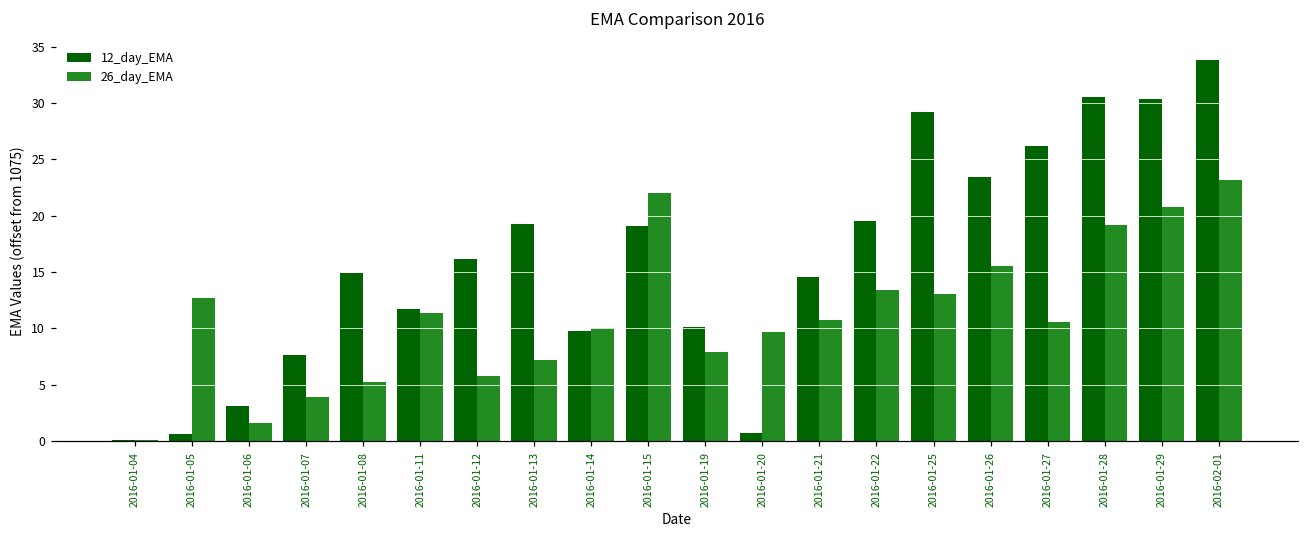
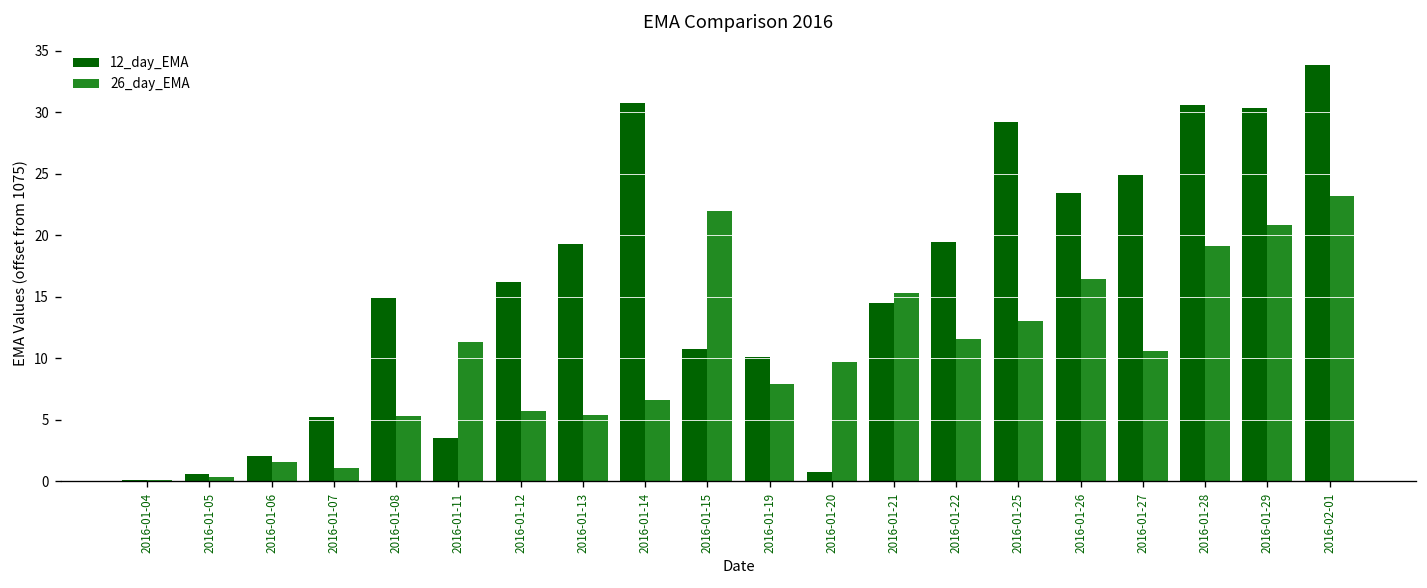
  {
    "12_day_EMA": {
      "2016-01-05": 0.6,
-     "2016-01-06": 3.1,
-     "2016-01-07": 7.7,
+     "2016-01-06": 2.0,
+     "2016-01-07": 5.3,
      "2016-01-08": 14.9,
-     "2016-01-11": 11.8,
+     "2016-01-11": 3.5,
      "2016-01-12": 16.2,
      "2016-01-13": 19.3,
-     "2016-01-14": 9.8,
-     "2016-01-15": 19.1,
+     "2016-01-14": 30.7,
+     "2016-01-15": 10.8,
      "2016-01-19": 10.1,
      "2016-01-20": 0.8,
      "2016-01-21": 14.5,
      "2016-01-22": 19.5,
      "2016-01-25": 29.2,
      "2016-01-26": 23.4,
-     "2016-01-27": 26.1,
+     "2016-01-27": 24.9,
      "2016-01-28": 30.6,
      "2016-01-29": 30.4,
      "2016-02-01": 33.8
    },
    "26_day_EMA": {
-     "2016-01-05": 12.7,
+     "2016-01-05": 0.3,
      "2016-01-06": 1.6,
-     "2016-01-07": 3.9,
+     "2016-01-07": 1.1,
      "2016-01-08": 5.3,
      "2016-01-11": 11.3,
      "2016-01-12": 5.8,
-     "2016-01-13": 7.2,
-     "2016-01-14": 10.0,
+     "2016-01-13": 5.4,
+     "2016-01-14": 6.6,
      "2016-01-15": 22.0,
      "2016-01-19": 7.9,
      "2016-01-20": 9.7,
-     "2016-01-21": 10.7,
-     "2016-01-22": 13.4,
+     "2016-01-21": 15.3,
+     "2016-01-22": 11.6,
      "2016-01-25": 13.0,
-     "2016-01-26": 15.5,
+     "2016-01-26": 16.4,
      "2016-01-27": 10.6,
      "2016-01-28": 19.2,
      "2016-01-29": 20.8,
      "2016-02-01": 23.2
    }
  }
